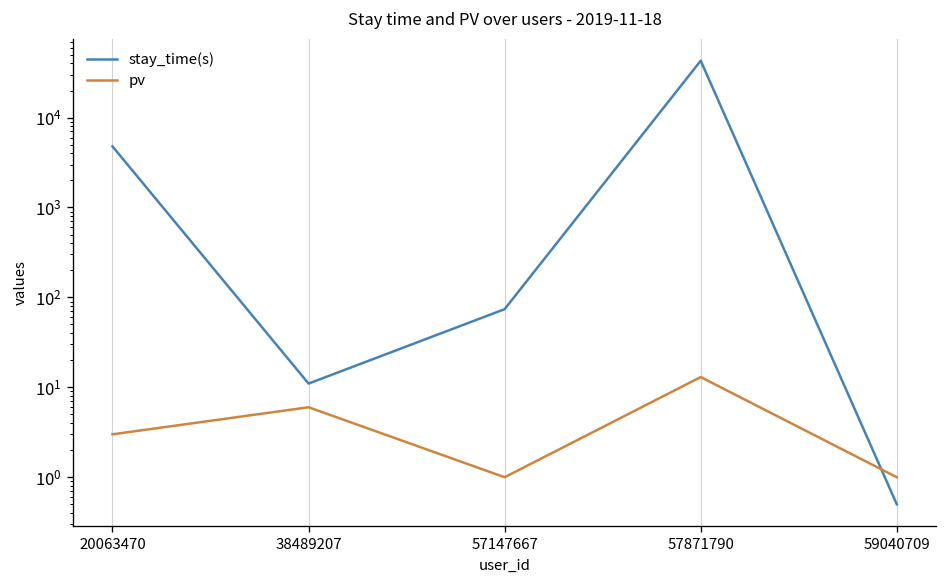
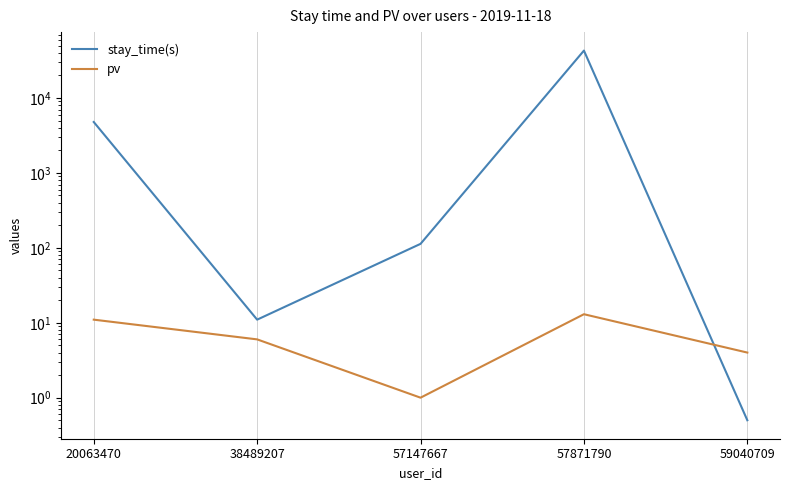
  {
    "stay_time(s)": {
      "20063470": 5000,
      "38489207": 11,
-     "57147667": 70,
+     "57147667": 110,
      "57871790": 40000,
      "59040709": 0.5
    },
    "pv": {
-     "20063470": 3,
+     "20063470": 11,
      "38489207": 6,
      "57147667": 1,
      "57871790": 13,
-     "59040709": 1
+     "59040709": 4
    }
  }
